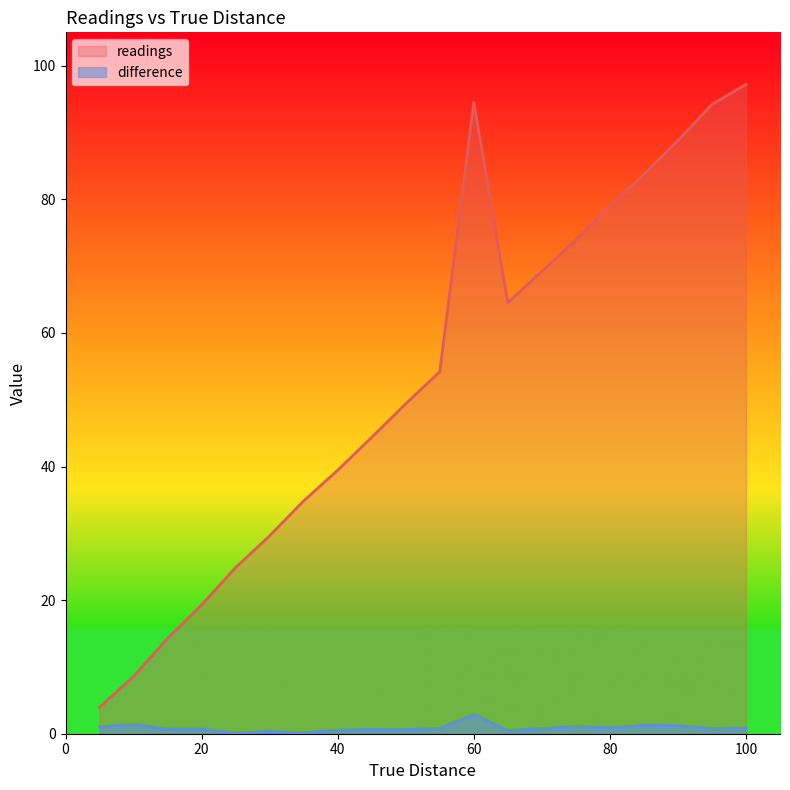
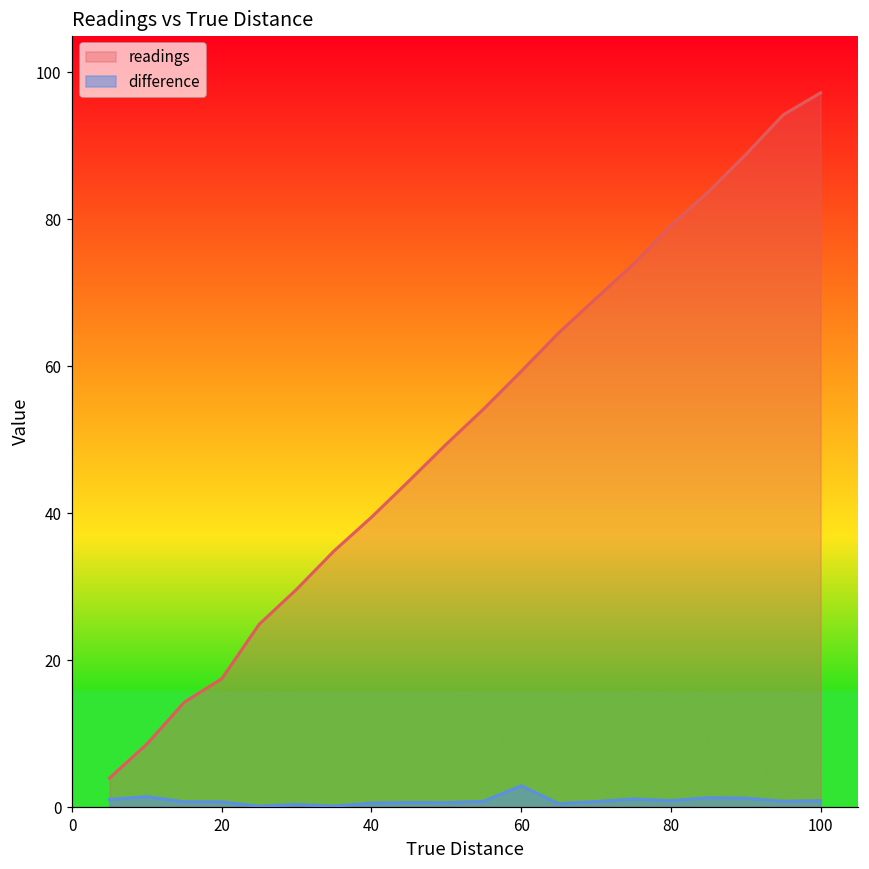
  {
    "readings": {
-     "20": 19,
+     "20": 17,
      "40": 39,
-     "60": 95,
+     "60": 59,
      "80": 79,
      "100": 97
    },
    "difference": {
      "20": 1,
      "40": 1,
      "60": 3,
      "80": 1,
      "100": 1
    }
  }
